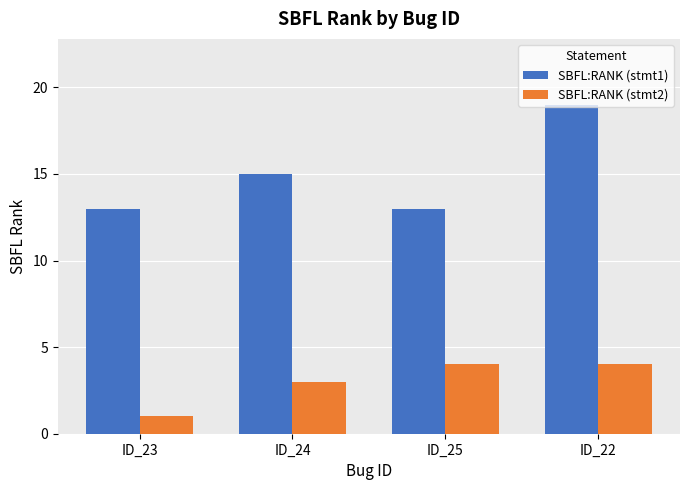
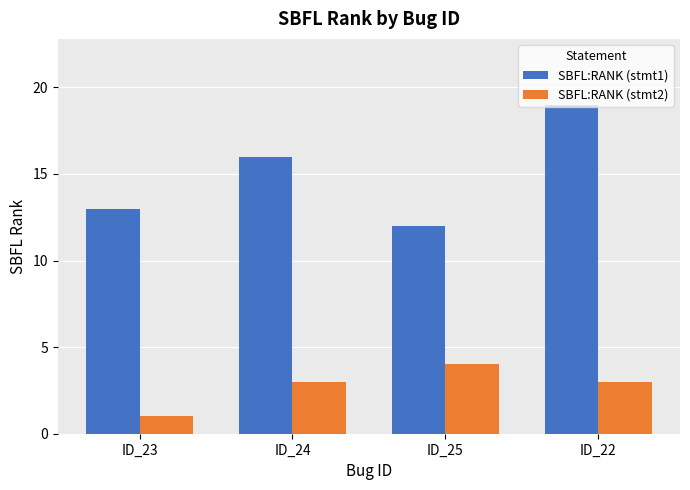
  {
    "SBFL:RANK (stmt1)": {
      "ID_23": 13,
-     "ID_24": 15,
-     "ID_25": 13
+     "ID_24": 16,
+     "ID_25": 12
    },
    "SBFL:RANK (stmt2)": {
      "ID_23": 1,
      "ID_24": 3,
      "ID_25": 4,
-     "ID_22": 4
+     "ID_22": 3
    }
  }
